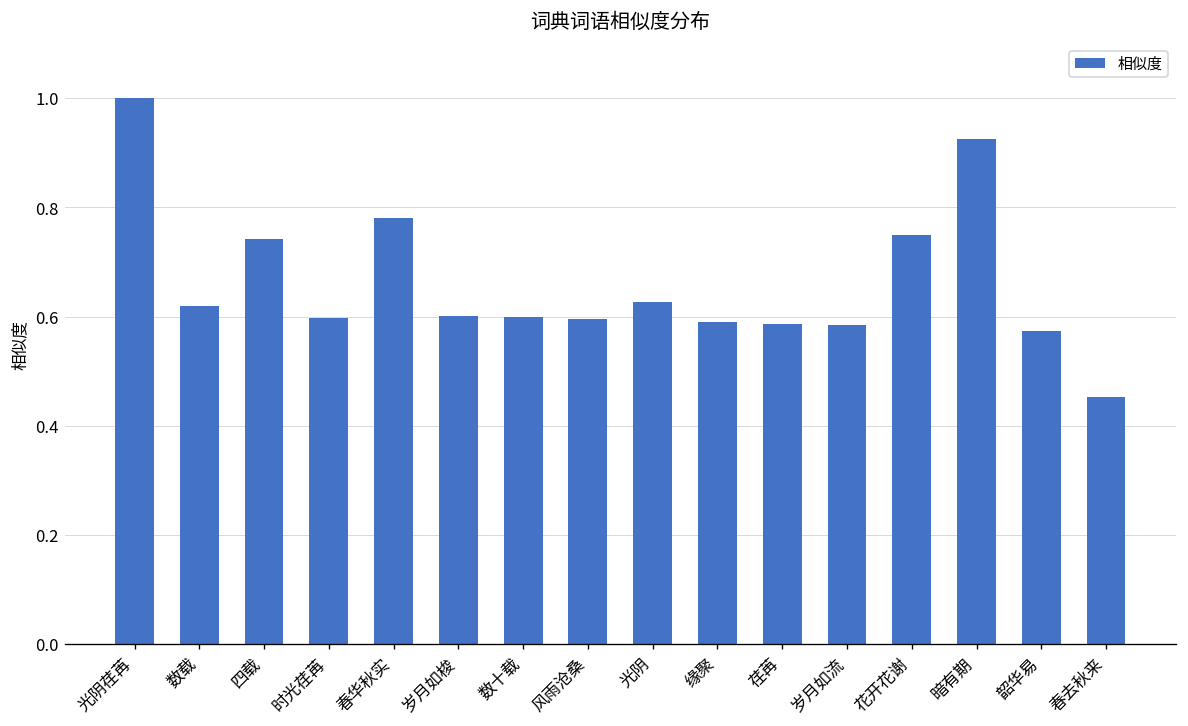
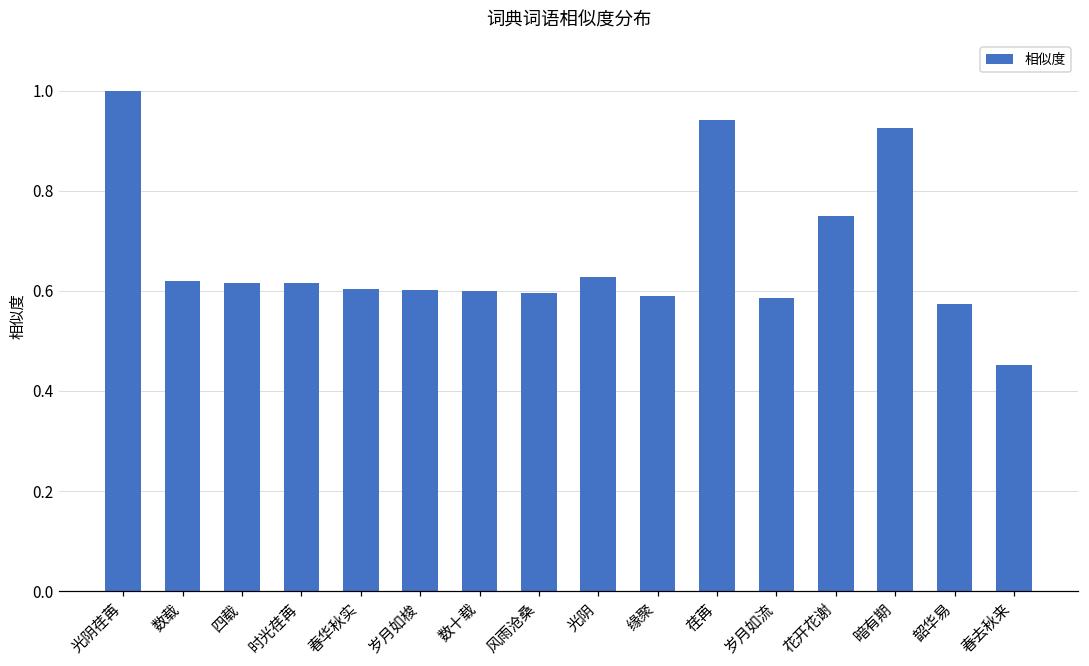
  {
    "光阴荏苒": 1.00,
    "数载": 0.62,
-   "四载": 0.74,
-   "时光荏苒": 0.60,
-   "春华秋实": 0.78,
+   "四载": 0.62,
+   "时光荏苒": 0.62,
+   "春华秋实": 0.60,
    "岁月如梭": 0.60,
    "数十载": 0.60,
    "风雨沧桑": 0.60,
    "光阴": 0.63,
    "缘聚": 0.59,
-   "荏苒": 0.59,
+   "荏苒": 0.94,
    "岁月如流": 0.59,
    "花开花谢": 0.75,
    "暗有期": 0.93,
    "韶华易": 0.57,
    "春去秋来": 0.45
  }
